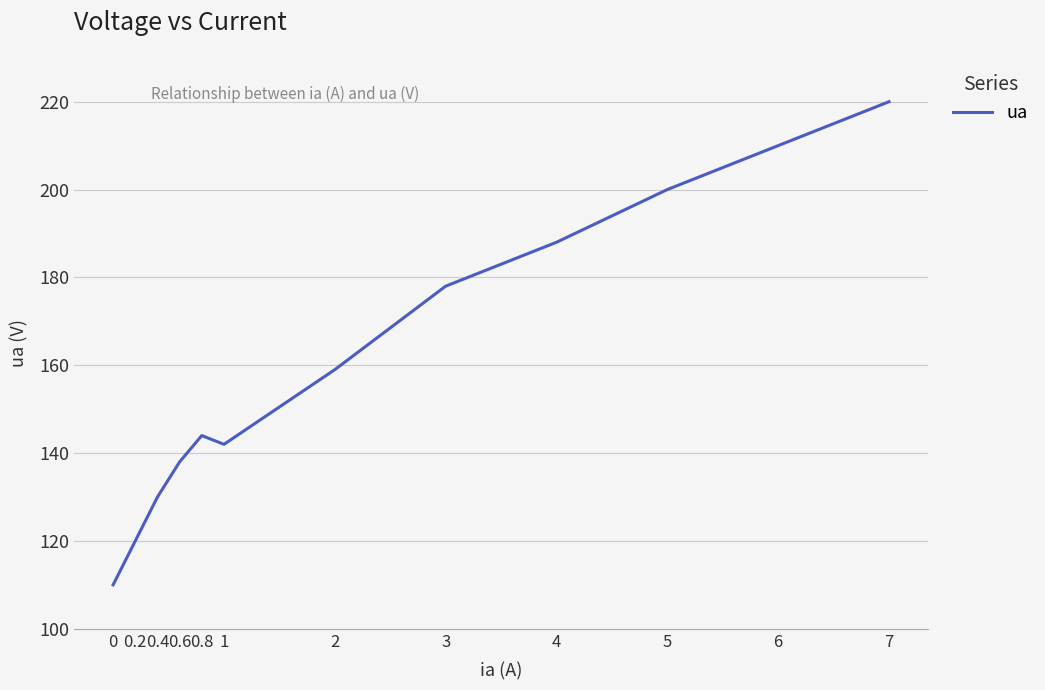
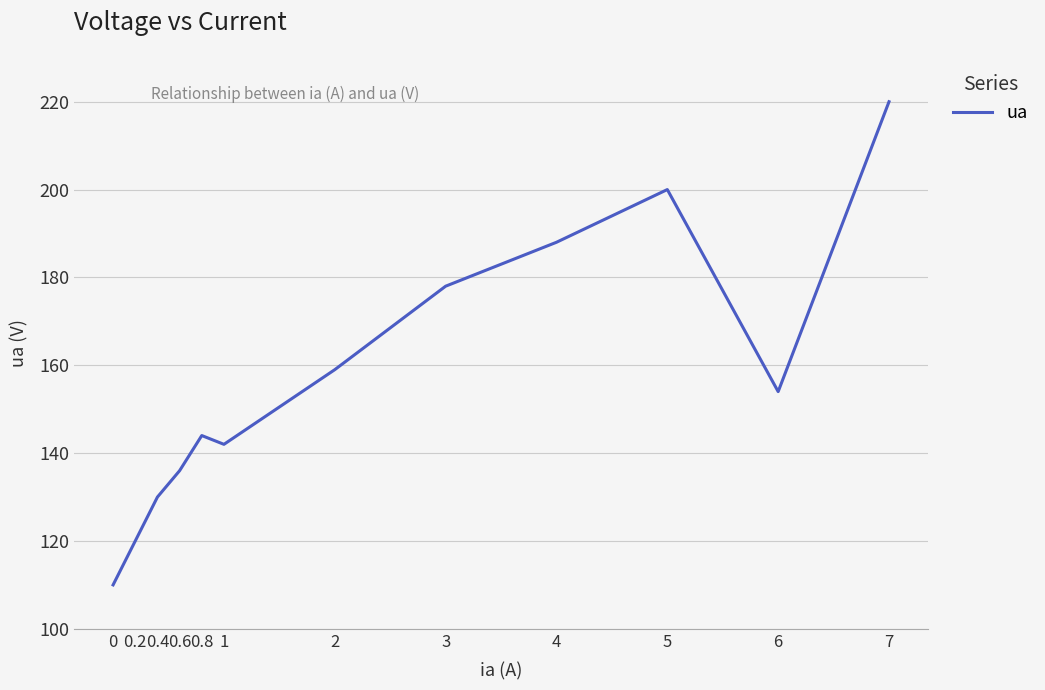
  {
    "0": 110,
    "0.2": 120,
    "0.4": 130,
-   "0.6": 138,
+   "0.6": 136,
    "0.8": 144,
    "1": 142,
    "2": 159,
    "3": 178,
    "4": 188,
    "5": 200,
-   "6": 210,
+   "6": 154,
    "7": 220
  }
